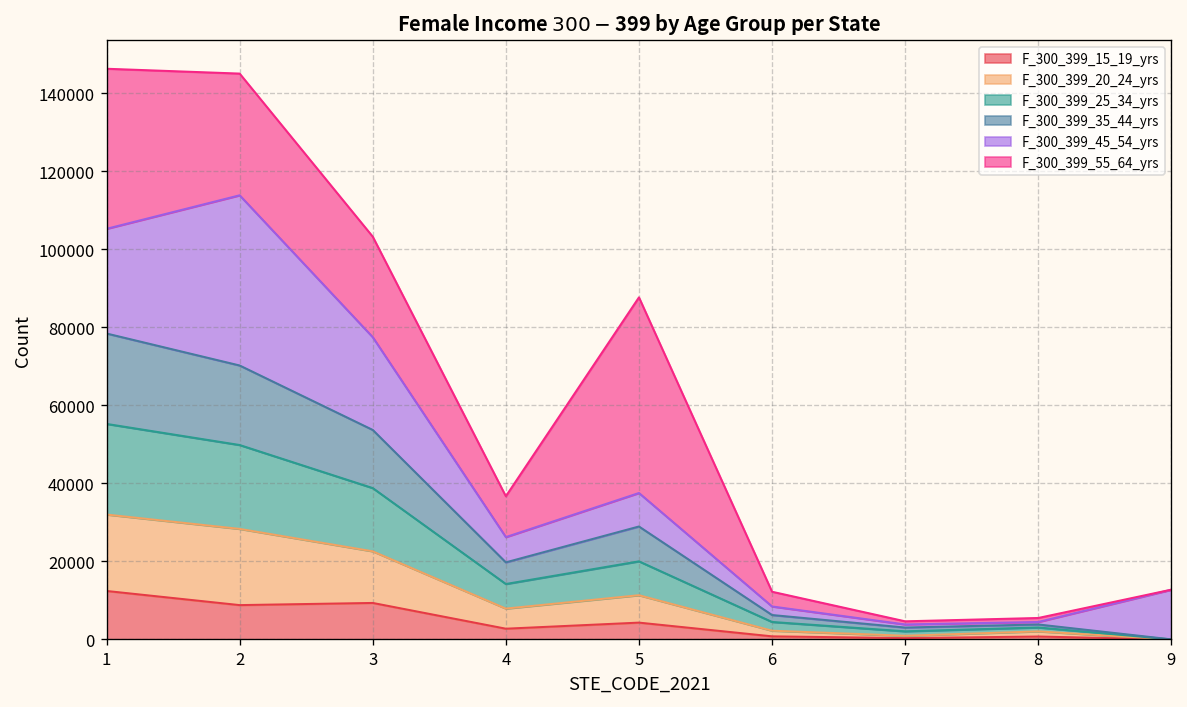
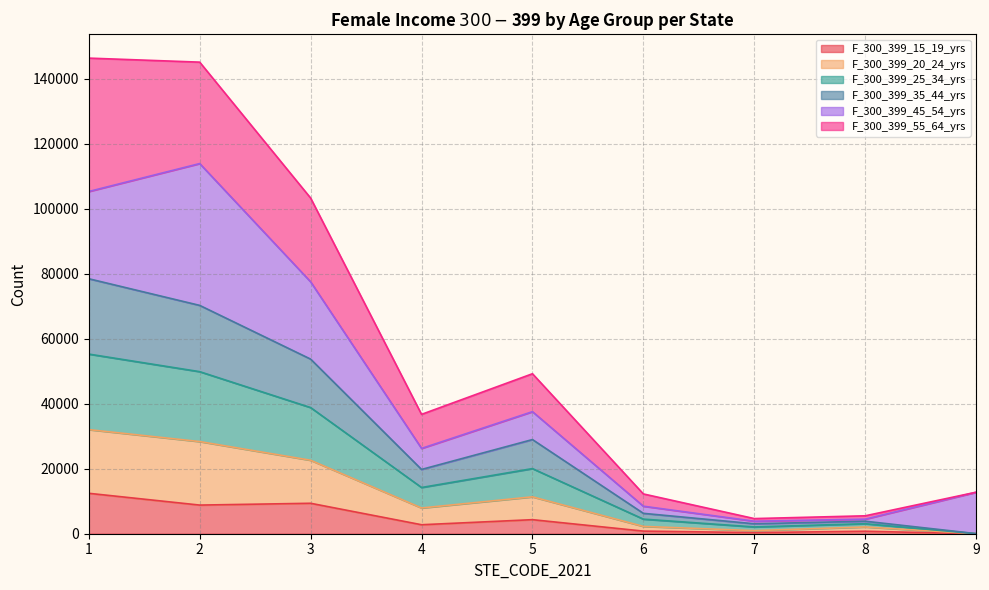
  {
    "F_300_399_15_19_yrs": {
      "1": 12000,
      "2": 9000,
      "3": 9000,
      "4": 3000,
      "5": 4000,
      "6": 1000,
      "8": 1000
    },
    "F_300_399_20_24_yrs": {
      "1": 20000,
      "2": 20000,
      "3": 13000,
      "4": 5000,
      "5": 7000,
      "6": 1000,
      "8": 1000
    },
    "F_300_399_45_54_yrs": {
      "1": 27000,
      "2": 44000,
      "3": 24000,
      "4": 6000,
      "5": 9000,
      "6": 2000,
      "7": 1000
    },
    "F_300_399_55_64_yrs": {
      "1": 41000,
      "2": 31000,
      "3": 26000,
      "4": 10000,
-     "5": 50000,
+     "5": 12000,
      "6": 4000,
      "7": 1000,
      "8": 1000
    }
  }
